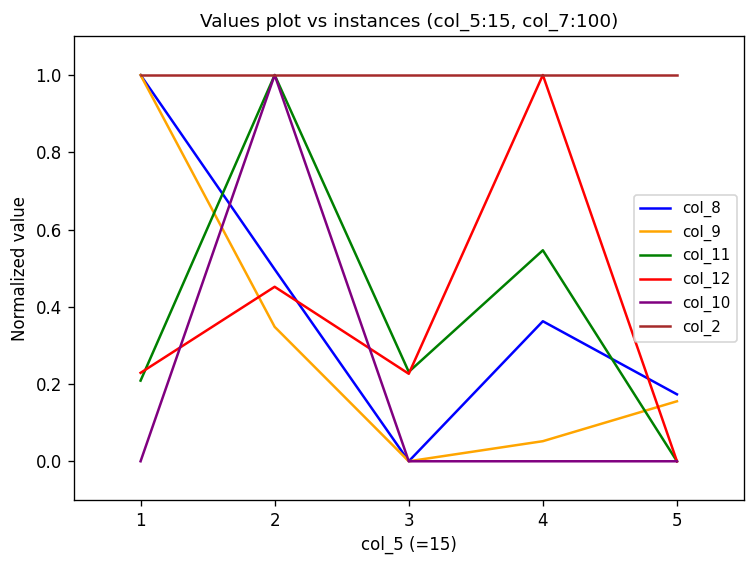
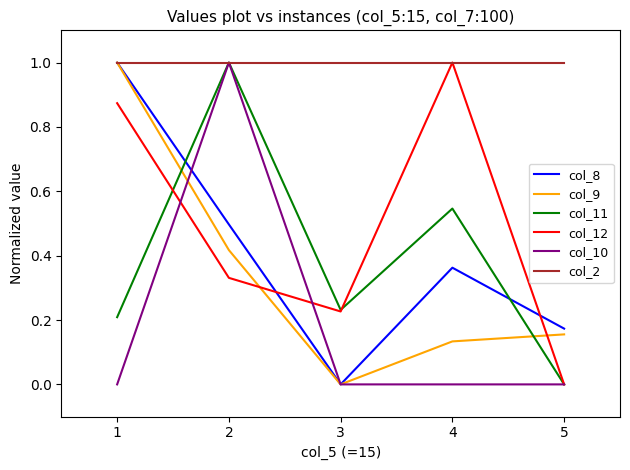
  {
    "col_8": {
      "2": 0.50,
      "4": 0.36,
      "5": 0.17
    },
    "col_9": {
-     "2": 0.35,
-     "4": 0.05,
+     "2": 0.42,
+     "4": 0.13,
      "5": 0.16
    },
    "col_11": {
      "1": 0.21,
      "4": 0.55
    },
    "col_12": {
-     "1": 0.23,
-     "2": 0.45
+     "1": 0.87,
+     "2": 0.33
    },
    "col_10": {
      "1": 0.00,
      "4": 0.00
    },
    "col_2": {
      "3": 1.00,
      "5": 1.00
    }
  }
